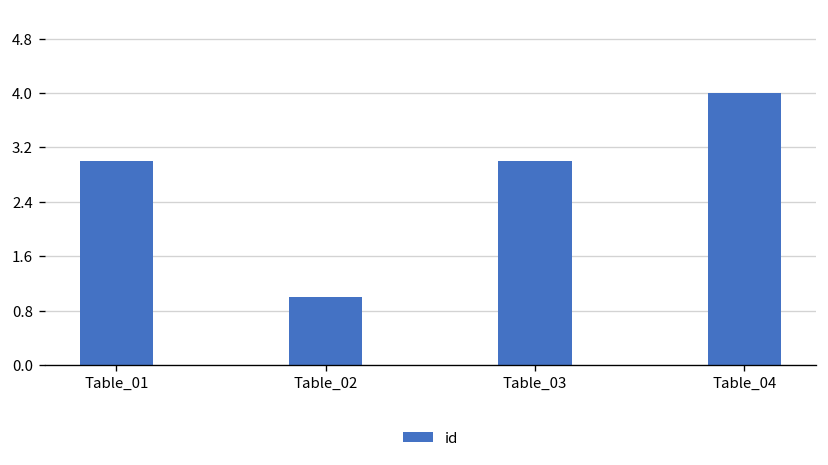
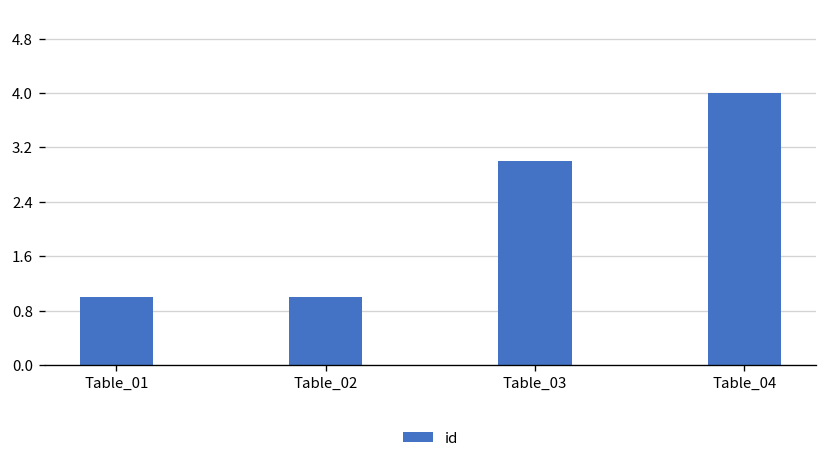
  {
-   "Table_01": 3,
+   "Table_01": 1,
    "Table_02": 1,
    "Table_03": 3,
    "Table_04": 4
  }
